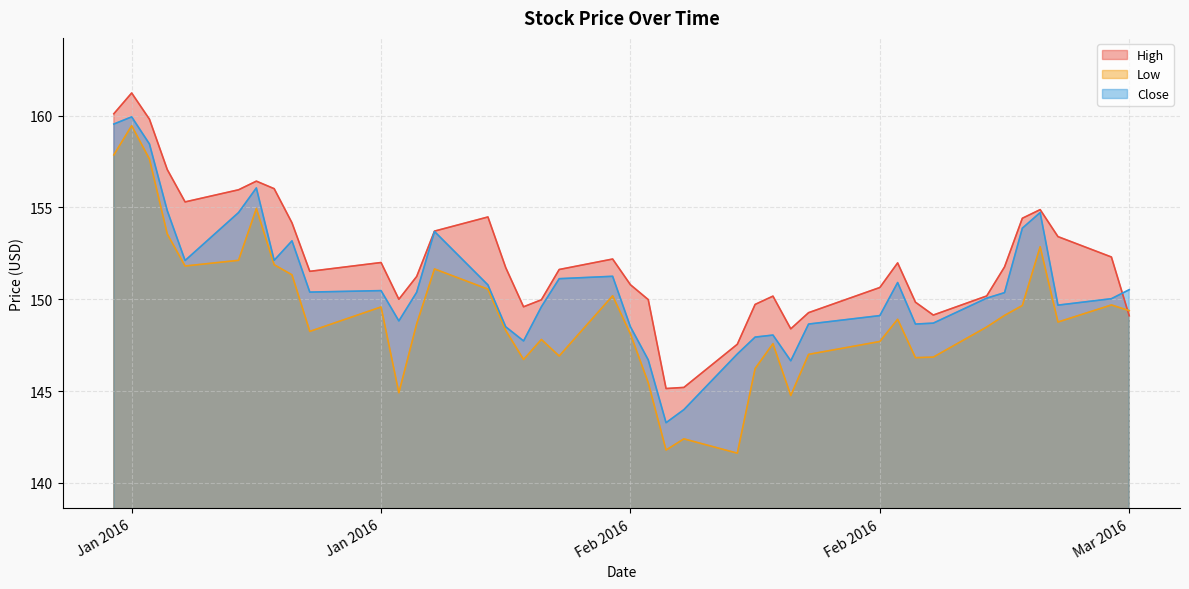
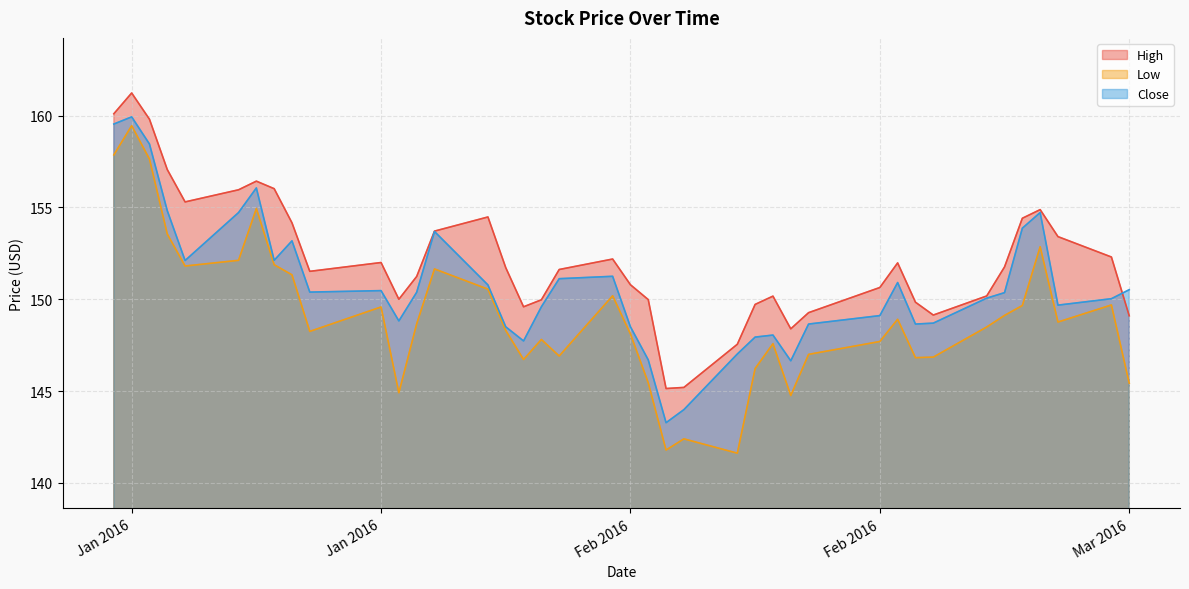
  {
    "High": {
      "Mar 2016": 149.1
    },
    "Low": {
-     "Mar 2016": 149.4
+     "Mar 2016": 145.4
    },
    "Close": {
      "Mar 2016": 150.5
    }
  }
